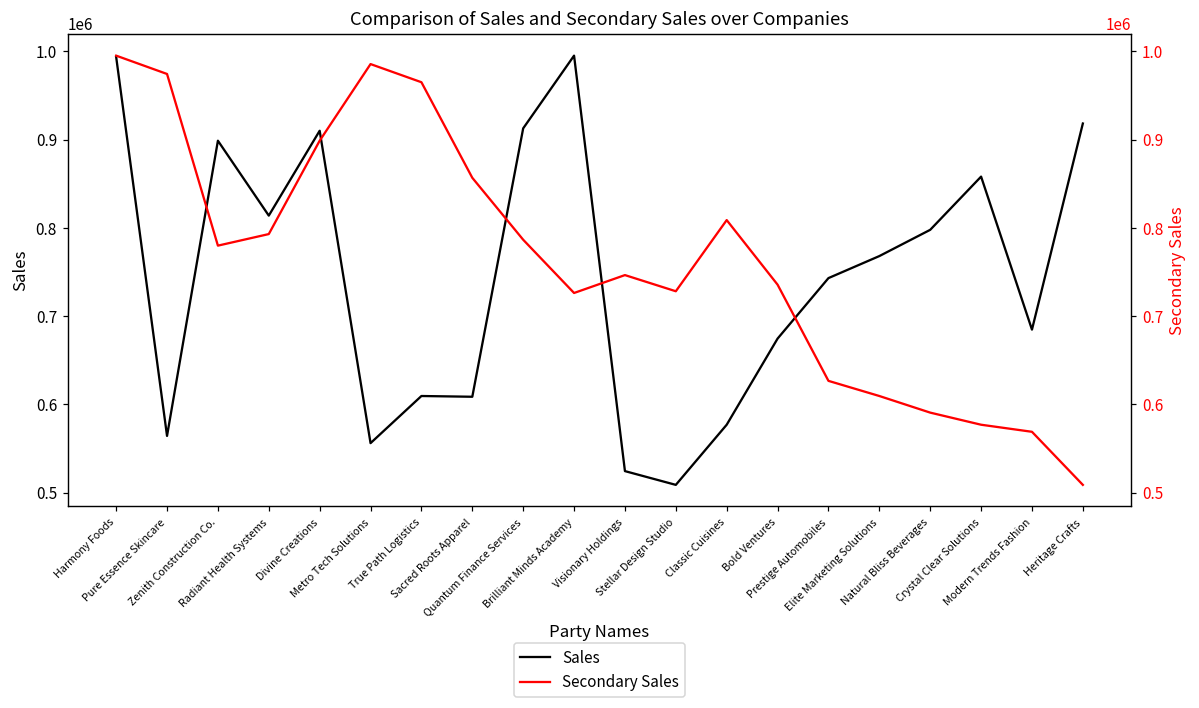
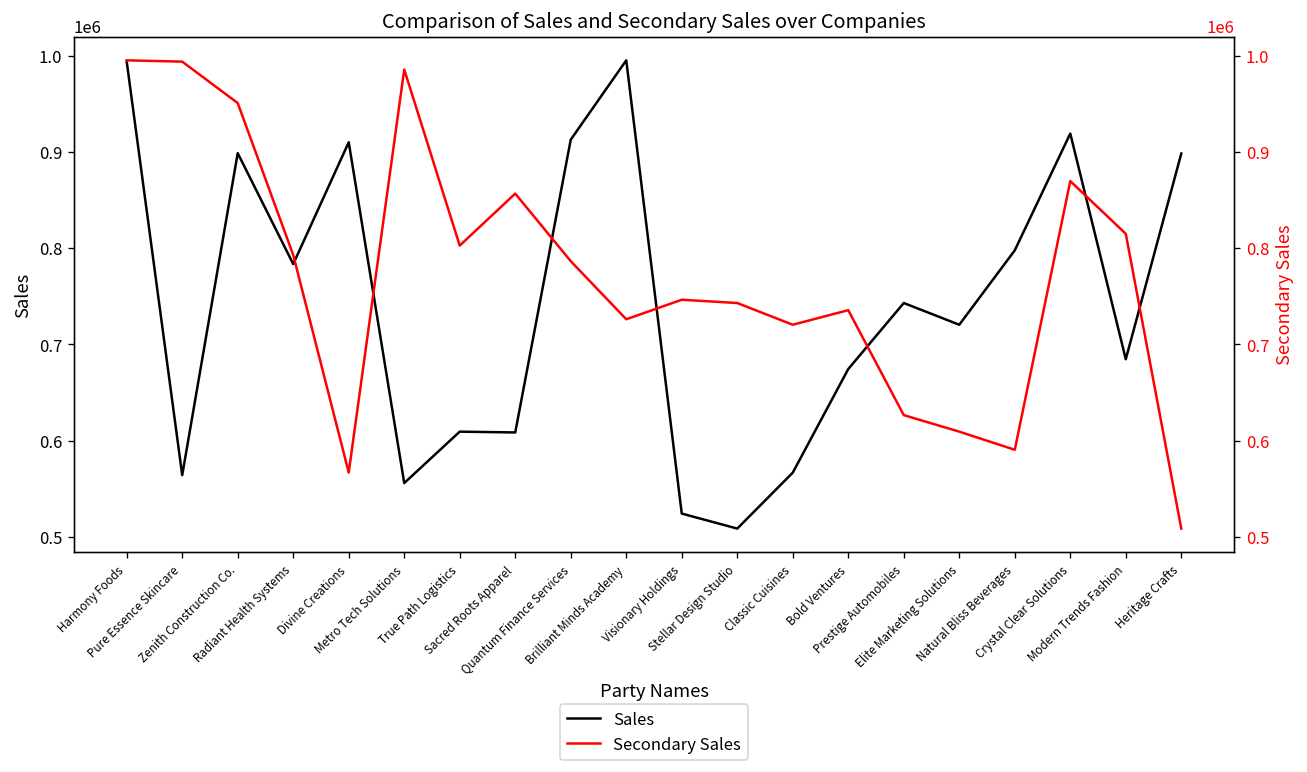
  {
    "Sales": {
      "Harmony Foods": 990000,
      "Pure Essence Skincare": 560000,
      "Zenith Construction Co.": 900000,
-     "Radiant Health Systems": 810000,
+     "Radiant Health Systems": 780000,
      "Divine Creations": 910000,
      "Metro Tech Solutions": 560000,
      "True Path Logistics": 610000,
      "Sacred Roots Apparel": 610000,
      "Quantum Finance Services": 910000,
      "Brilliant Minds Academy": 1000000,
      "Visionary Holdings": 520000,
      "Stellar Design Studio": 510000,
-     "Classic Cuisines": 580000,
+     "Classic Cuisines": 570000,
      "Bold Ventures": 670000,
      "Prestige Automobiles": 740000,
-     "Elite Marketing Solutions": 770000,
+     "Elite Marketing Solutions": 720000,
      "Natural Bliss Beverages": 800000,
-     "Crystal Clear Solutions": 860000,
+     "Crystal Clear Solutions": 920000,
      "Modern Trends Fashion": 680000,
-     "Heritage Crafts": 920000
+     "Heritage Crafts": 900000
    },
    "Secondary Sales": {
      "Harmony Foods": 1000000,
-     "Pure Essence Skincare": 970000,
-     "Zenith Construction Co.": 780000,
+     "Pure Essence Skincare": 990000,
+     "Zenith Construction Co.": 950000,
      "Radiant Health Systems": 790000,
-     "Divine Creations": 900000,
+     "Divine Creations": 570000,
      "Metro Tech Solutions": 990000,
-     "True Path Logistics": 960000,
+     "True Path Logistics": 800000,
      "Sacred Roots Apparel": 860000,
      "Quantum Finance Services": 790000,
      "Brilliant Minds Academy": 730000,
      "Visionary Holdings": 750000,
-     "Stellar Design Studio": 730000,
-     "Classic Cuisines": 810000,
+     "Stellar Design Studio": 740000,
+     "Classic Cuisines": 720000,
      "Bold Ventures": 740000,
      "Prestige Automobiles": 630000,
      "Elite Marketing Solutions": 610000,
      "Natural Bliss Beverages": 590000,
-     "Crystal Clear Solutions": 580000,
-     "Modern Trends Fashion": 570000,
+     "Crystal Clear Solutions": 870000,
+     "Modern Trends Fashion": 810000,
      "Heritage Crafts": 510000
    }
  }
